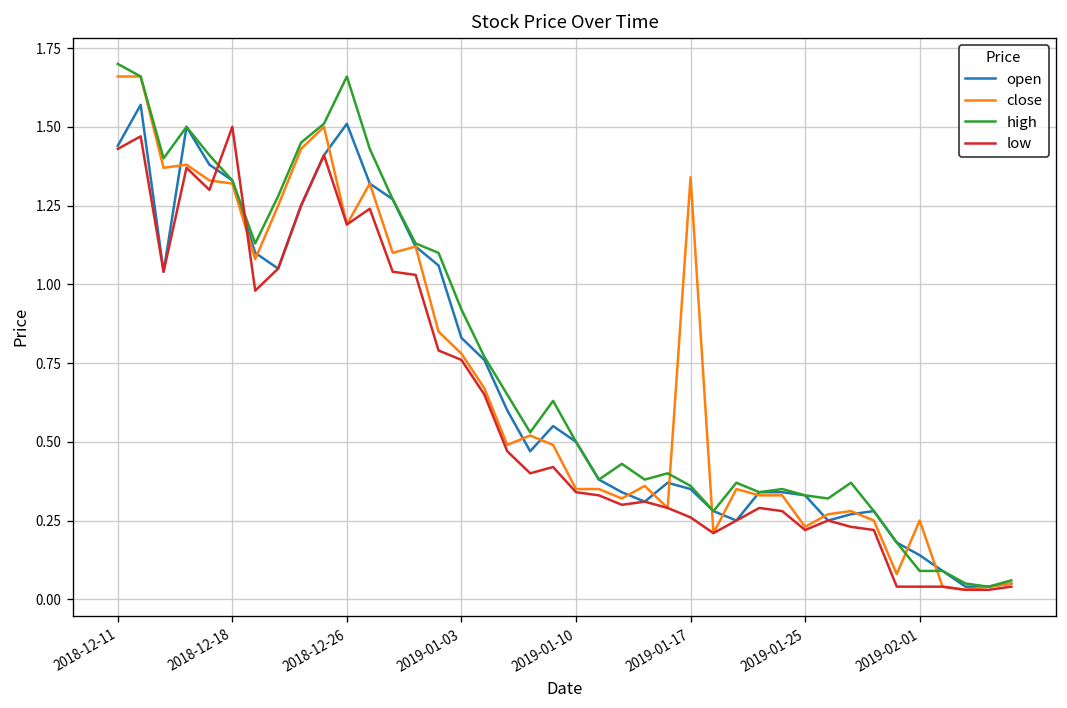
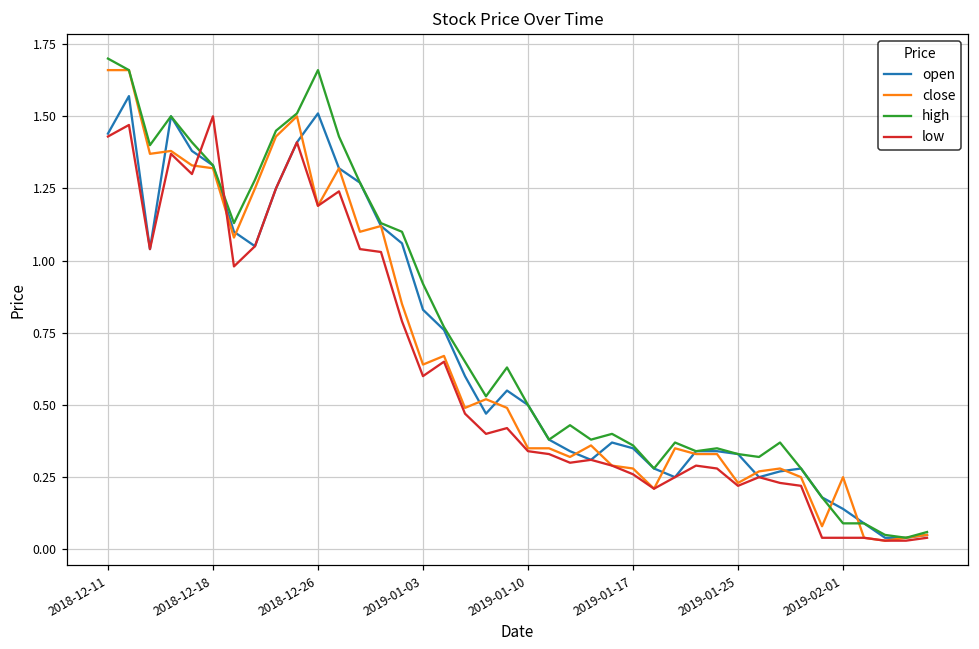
  {
    "open": {
      "2018-12-11": 1.44,
      "2018-12-26": 1.51,
      "2019-01-03": 0.83,
      "2019-01-17": 0.35,
      "2019-02-01": 0.14
    },
    "close": {
      "2018-12-11": 1.66,
      "2018-12-18": 1.32,
-     "2019-01-03": 0.78,
+     "2019-01-03": 0.64,
      "2019-01-10": 0.35,
-     "2019-01-17": 1.34,
+     "2019-01-17": 0.28,
      "2019-01-25": 0.23,
      "2019-02-01": 0.25
    },
    "high": {
      "2018-12-11": 1.70,
      "2018-12-26": 1.66,
      "2019-01-03": 0.92,
      "2019-01-17": 0.36,
      "2019-02-01": 0.09
    },
    "low": {
      "2018-12-11": 1.43,
      "2018-12-18": 1.50,
-     "2019-01-03": 0.76,
+     "2019-01-03": 0.60,
      "2019-01-10": 0.34,
      "2019-01-17": 0.26,
      "2019-01-25": 0.22,
      "2019-02-01": 0.04
    }
  }
